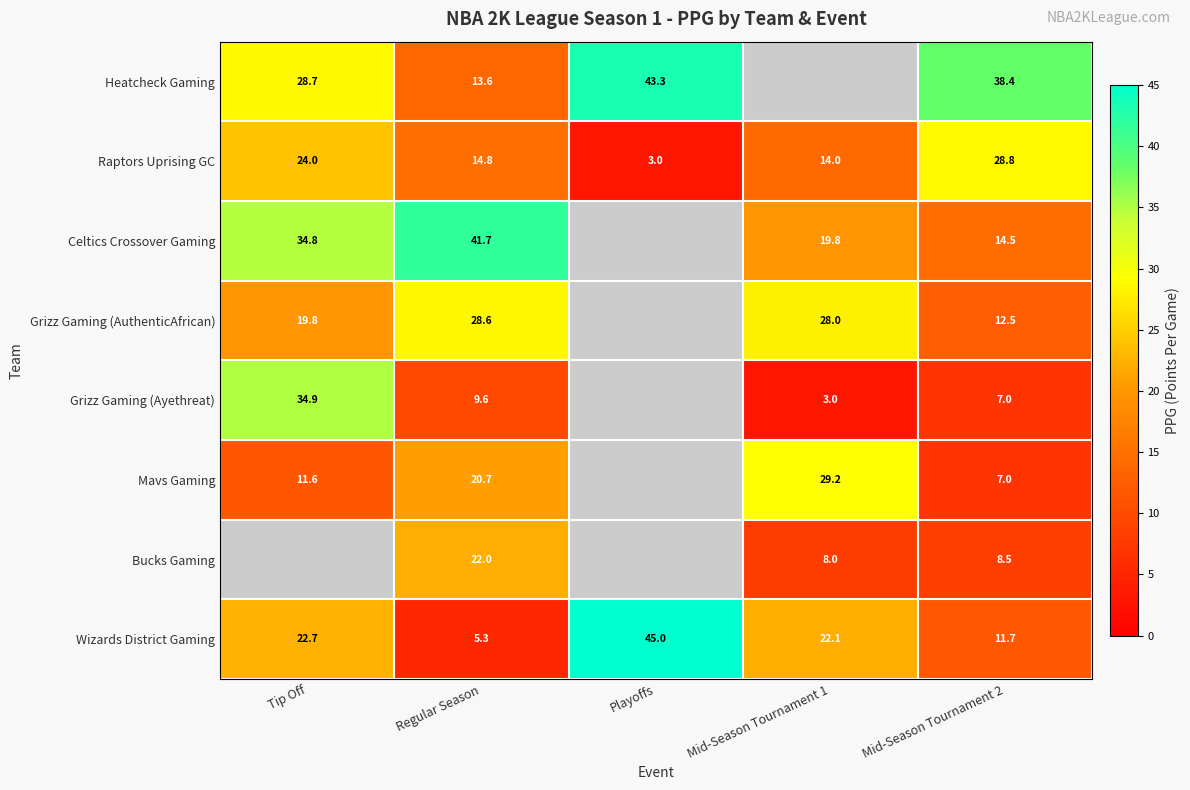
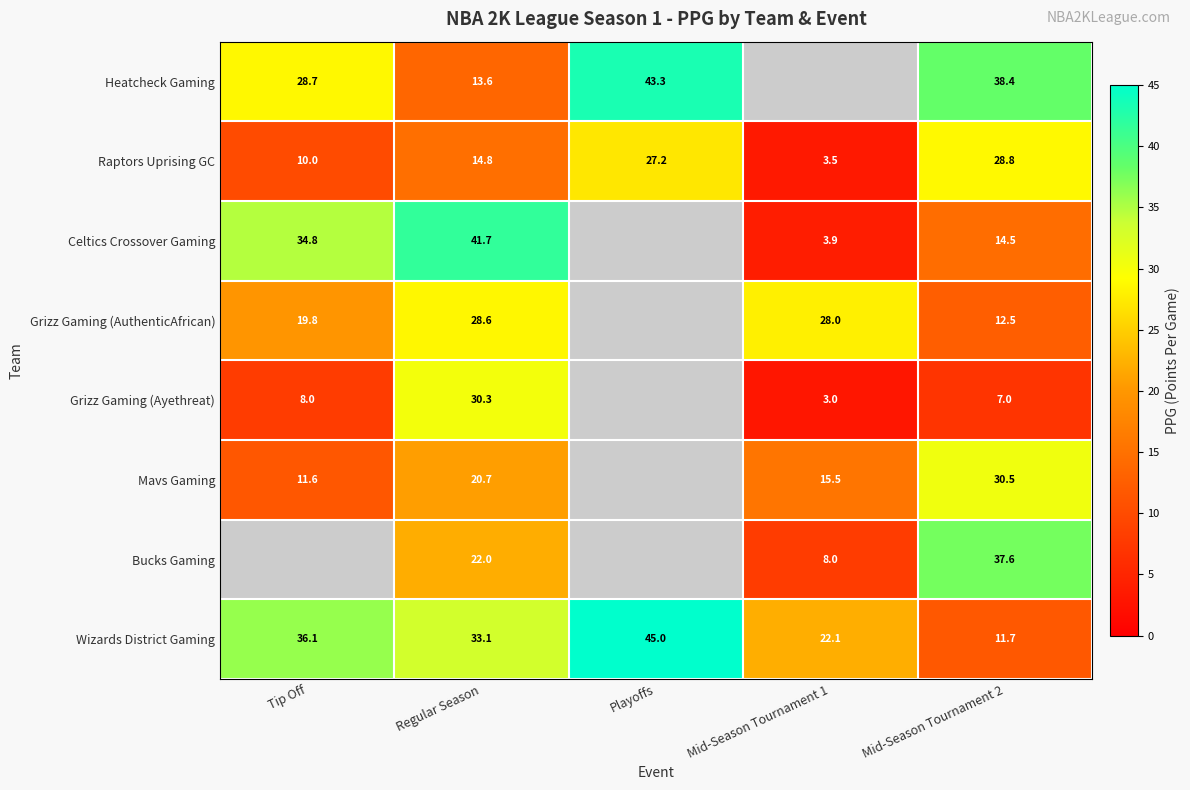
  {
    "Heatcheck Gaming": {
      "Tip Off": 28.7,
      "Regular Season": 13.6,
      "Playoffs": 43.3,
      "Mid-Season Tournament 2": 38.4
    },
    "Raptors Uprising GC": {
-     "Tip Off": 24.0,
+     "Tip Off": 10.0,
      "Regular Season": 14.8,
-     "Playoffs": 3.0,
-     "Mid-Season Tournament 1": 14.0,
+     "Playoffs": 27.2,
+     "Mid-Season Tournament 1": 3.5,
      "Mid-Season Tournament 2": 28.8
    },
    "Celtics Crossover Gaming": {
      "Tip Off": 34.8,
      "Regular Season": 41.7,
-     "Mid-Season Tournament 1": 19.8,
+     "Mid-Season Tournament 1": 3.9,
      "Mid-Season Tournament 2": 14.5
    },
    "Grizz Gaming (AuthenticAfrican)": {
      "Tip Off": 19.8,
      "Regular Season": 28.6,
      "Mid-Season Tournament 1": 28.0,
      "Mid-Season Tournament 2": 12.5
    },
    "Grizz Gaming (Ayethreat)": {
-     "Tip Off": 34.9,
-     "Regular Season": 9.6,
+     "Tip Off": 8.0,
+     "Regular Season": 30.3,
      "Mid-Season Tournament 1": 3.0,
      "Mid-Season Tournament 2": 7.0
    },
    "Mavs Gaming": {
      "Tip Off": 11.6,
      "Regular Season": 20.7,
-     "Mid-Season Tournament 1": 29.2,
-     "Mid-Season Tournament 2": 7.0
+     "Mid-Season Tournament 1": 15.5,
+     "Mid-Season Tournament 2": 30.5
    },
    "Bucks Gaming": {
      "Regular Season": 22.0,
      "Mid-Season Tournament 1": 8.0,
-     "Mid-Season Tournament 2": 8.5
+     "Mid-Season Tournament 2": 37.6
    },
    "Wizards District Gaming": {
-     "Tip Off": 22.7,
-     "Regular Season": 5.3,
+     "Tip Off": 36.1,
+     "Regular Season": 33.1,
      "Playoffs": 45.0,
      "Mid-Season Tournament 1": 22.1,
      "Mid-Season Tournament 2": 11.7
    }
  }
